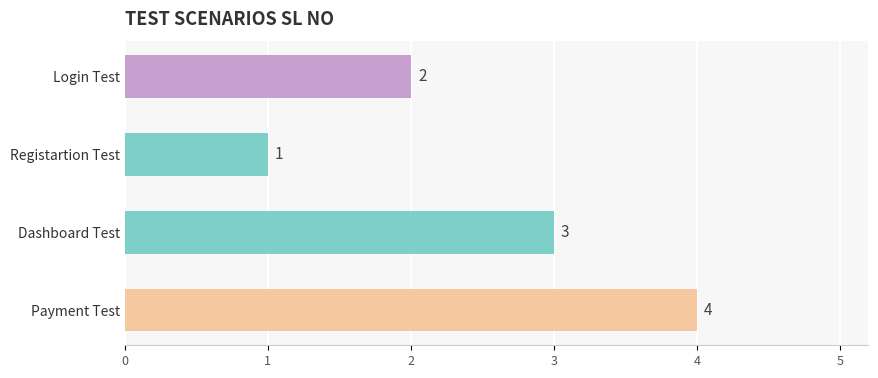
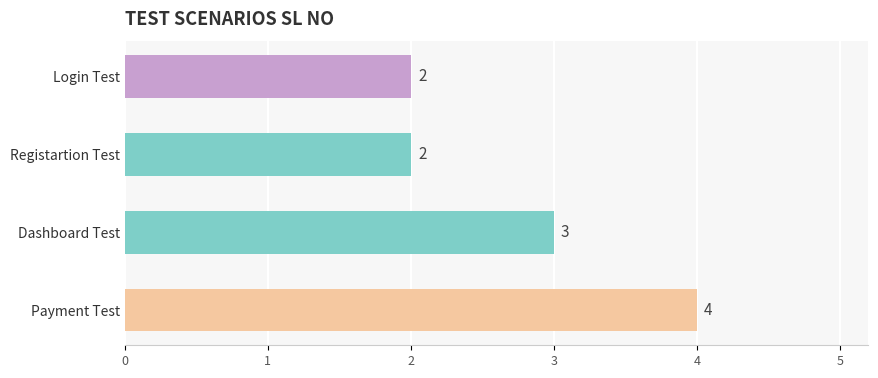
  {
    "Login Test": 2,
-   "Registartion Test": 1,
+   "Registartion Test": 2,
    "Dashboard Test": 3,
    "Payment Test": 4
  }
